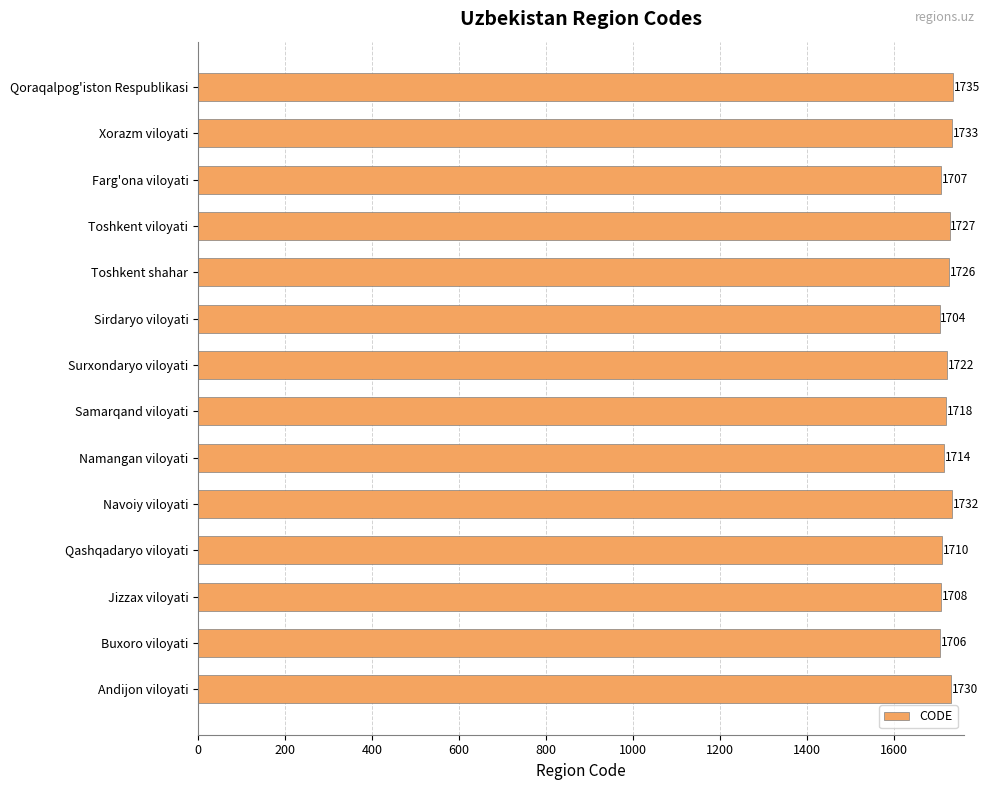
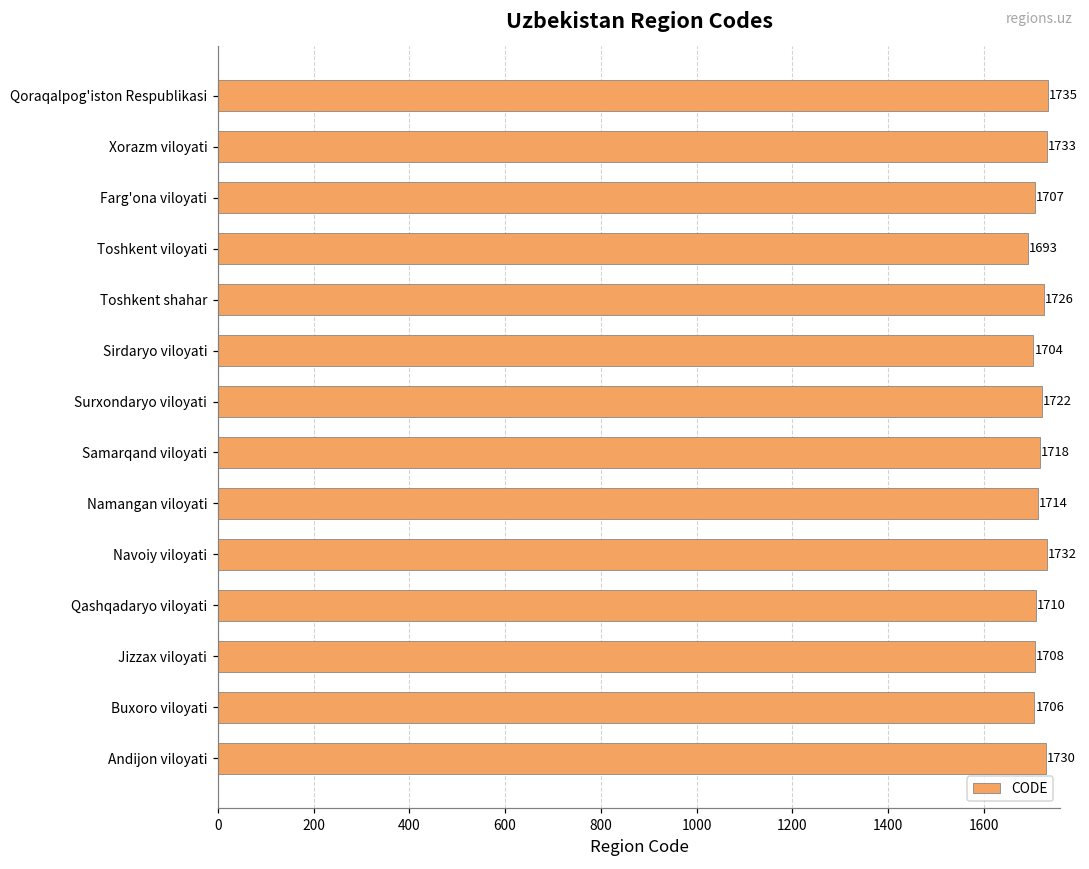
  {
    "Qoraqalpog'iston Respublikasi": 1735,
    "Xorazm viloyati": 1733,
    "Farg'ona viloyati": 1707,
-   "Toshkent viloyati": 1727,
+   "Toshkent viloyati": 1693,
    "Toshkent shahar": 1726,
    "Sirdaryo viloyati": 1704,
    "Surxondaryo viloyati": 1722,
    "Samarqand viloyati": 1718,
    "Namangan viloyati": 1714,
    "Navoiy viloyati": 1732,
    "Qashqadaryo viloyati": 1710,
    "Jizzax viloyati": 1708,
    "Buxoro viloyati": 1706,
    "Andijon viloyati": 1730
  }
